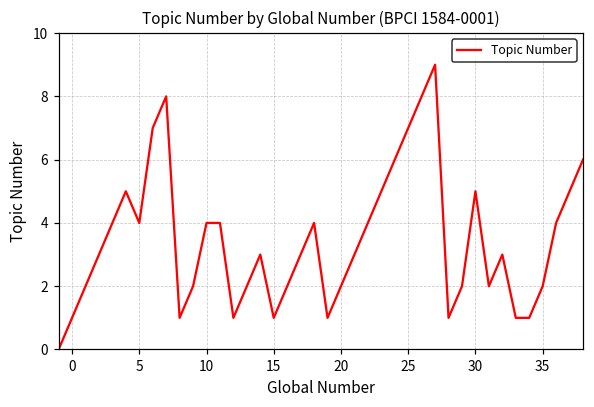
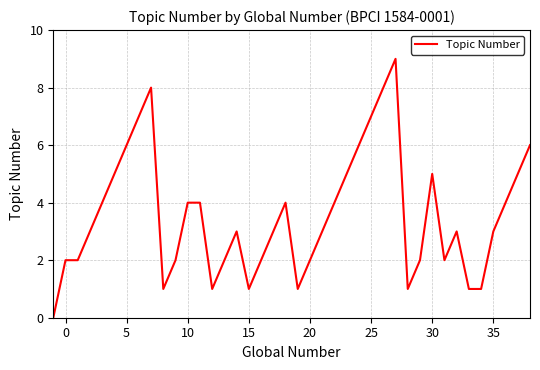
  {
-   "0": 1,
-   "5": 4,
+   "0": 2,
+   "5": 6,
    "10": 4,
    "15": 1,
    "20": 2,
    "25": 7,
    "30": 5,
-   "35": 2
+   "35": 3
  }
